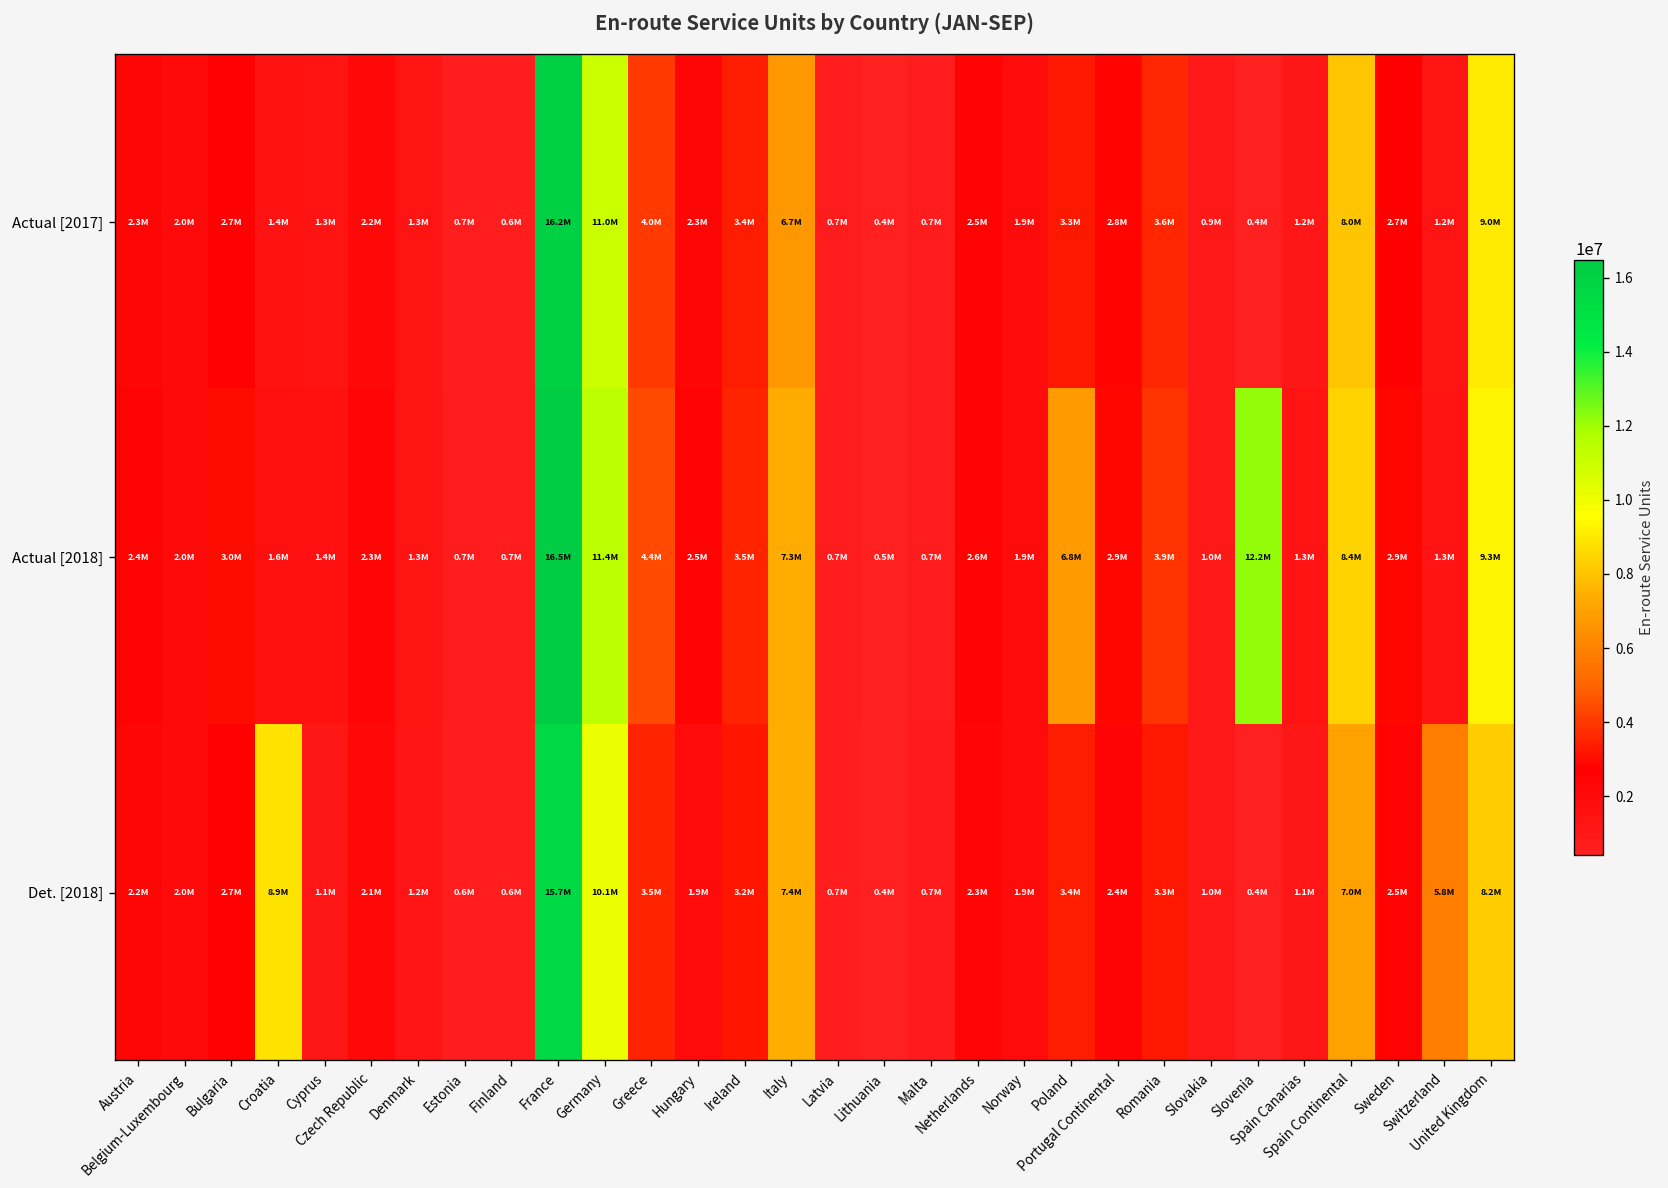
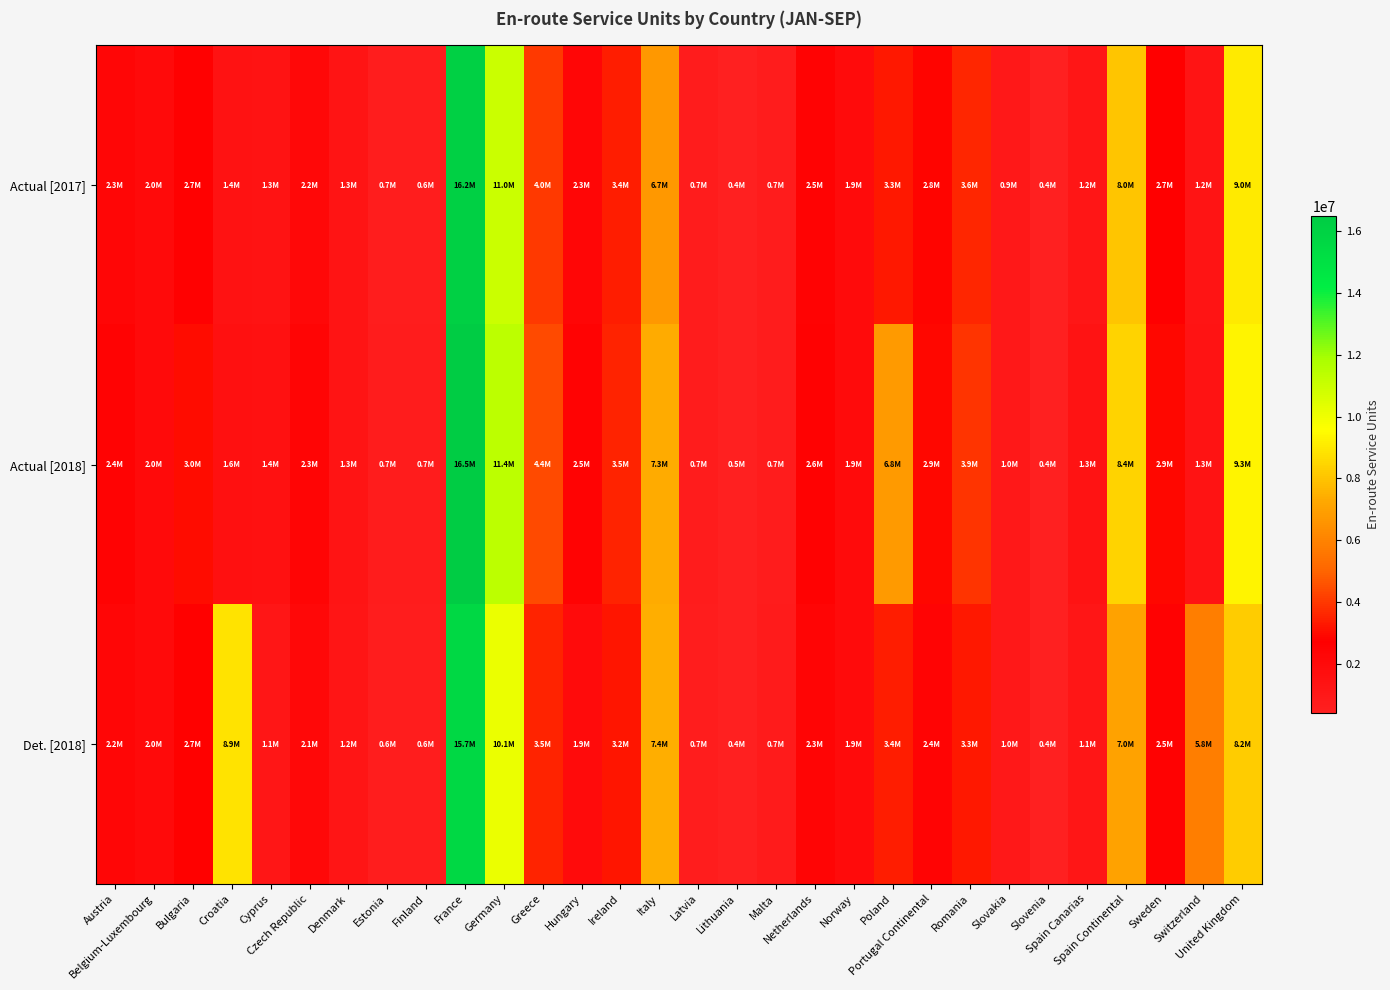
  {
    "Actual [2017]": {
      "Austria": "2.3M",
      "Belgium-Luxembourg": "2.0M",
      "Bulgaria": "2.7M",
      "Croatia": "1.4M",
      "Cyprus": "1.3M",
      "Czech Republic": "2.2M",
      "Denmark": "1.3M",
      "Estonia": "0.7M",
      "Finland": "0.6M",
      "France": "16.2M",
      "Germany": "11.0M",
      "Greece": "4.0M",
      "Hungary": "2.3M",
      "Ireland": "3.4M",
      "Italy": "6.7M",
      "Latvia": "0.7M",
      "Lithuania": "0.4M",
      "Malta": "0.7M",
      "Netherlands": "2.5M",
      "Norway": "1.9M",
      "Poland": "3.3M",
      "Portugal Continental": "2.8M",
      "Romania": "3.6M",
      "Slovakia": "0.9M",
      "Slovenia": "0.4M",
      "Spain Canarias": "1.2M",
      "Spain Continental": "8.0M",
      "Sweden": "2.7M",
      "Switzerland": "1.2M",
      "United Kingdom": "9.0M"
    },
    "Actual [2018]": {
      "Austria": "2.4M",
      "Belgium-Luxembourg": "2.0M",
      "Bulgaria": "3.0M",
      "Croatia": "1.6M",
      "Cyprus": "1.4M",
      "Czech Republic": "2.3M",
      "Denmark": "1.3M",
      "Estonia": "0.7M",
      "Finland": "0.7M",
      "France": "16.5M",
      "Germany": "11.4M",
      "Greece": "4.4M",
      "Hungary": "2.5M",
      "Ireland": "3.5M",
      "Italy": "7.3M",
      "Latvia": "0.7M",
      "Lithuania": "0.5M",
      "Malta": "0.7M",
      "Netherlands": "2.6M",
      "Norway": "1.9M",
      "Poland": "6.8M",
      "Portugal Continental": "2.9M",
      "Romania": "3.9M",
      "Slovakia": "1.0M",
-     "Slovenia": "12.2M",
+     "Slovenia": "0.4M",
      "Spain Canarias": "1.3M",
      "Spain Continental": "8.4M",
      "Sweden": "2.9M",
      "Switzerland": "1.3M",
      "United Kingdom": "9.3M"
    },
    "Det. [2018]": {
      "Austria": "2.2M",
      "Belgium-Luxembourg": "2.0M",
      "Bulgaria": "2.7M",
      "Croatia": "8.9M",
      "Cyprus": "1.1M",
      "Czech Republic": "2.1M",
      "Denmark": "1.2M",
      "Estonia": "0.6M",
      "Finland": "0.6M",
      "France": "15.7M",
      "Germany": "10.1M",
      "Greece": "3.5M",
      "Hungary": "1.9M",
      "Ireland": "3.2M",
      "Italy": "7.4M",
      "Latvia": "0.7M",
      "Lithuania": "0.4M",
      "Malta": "0.7M",
      "Netherlands": "2.3M",
      "Norway": "1.9M",
      "Poland": "3.4M",
      "Portugal Continental": "2.4M",
      "Romania": "3.3M",
      "Slovakia": "1.0M",
      "Slovenia": "0.4M",
      "Spain Canarias": "1.1M",
      "Spain Continental": "7.0M",
      "Sweden": "2.5M",
      "Switzerland": "5.8M",
      "United Kingdom": "8.2M"
    }
  }
